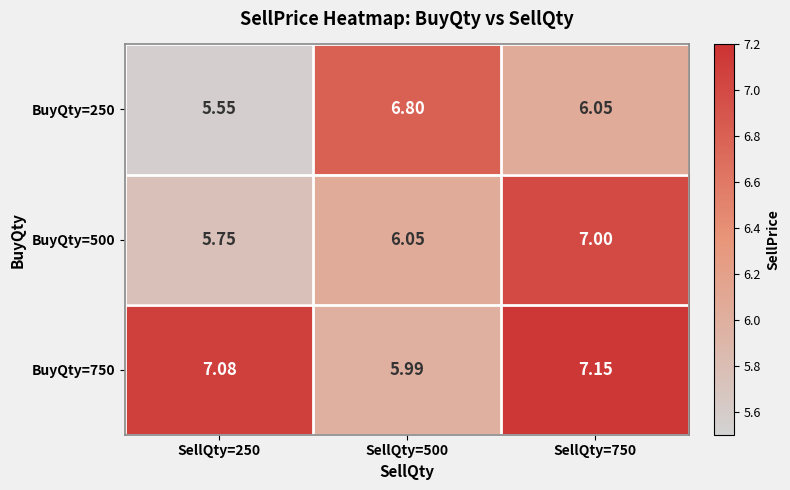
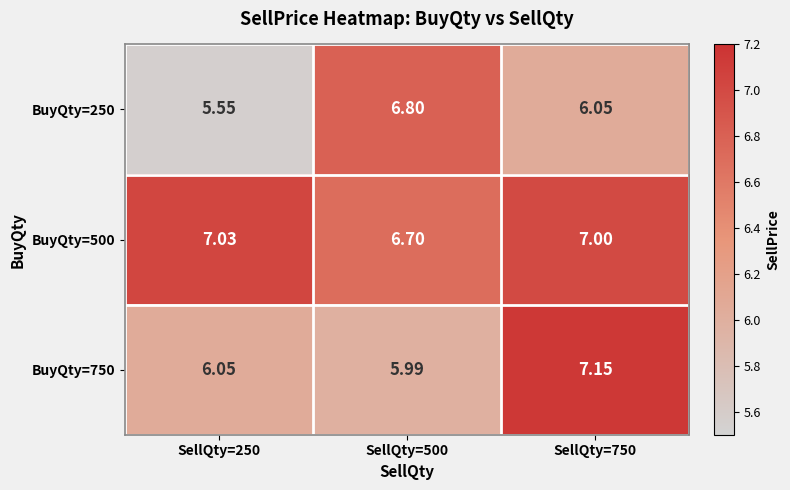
  {
    "BuyQty=250": {
      "SellQty=250": 5.55,
      "SellQty=500": 6.80,
      "SellQty=750": 6.05
    },
    "BuyQty=500": {
-     "SellQty=250": 5.75,
-     "SellQty=500": 6.05,
+     "SellQty=250": 7.03,
+     "SellQty=500": 6.70,
      "SellQty=750": 7.00
    },
    "BuyQty=750": {
-     "SellQty=250": 7.08,
+     "SellQty=250": 6.05,
      "SellQty=500": 5.99,
      "SellQty=750": 7.15
    }
  }
